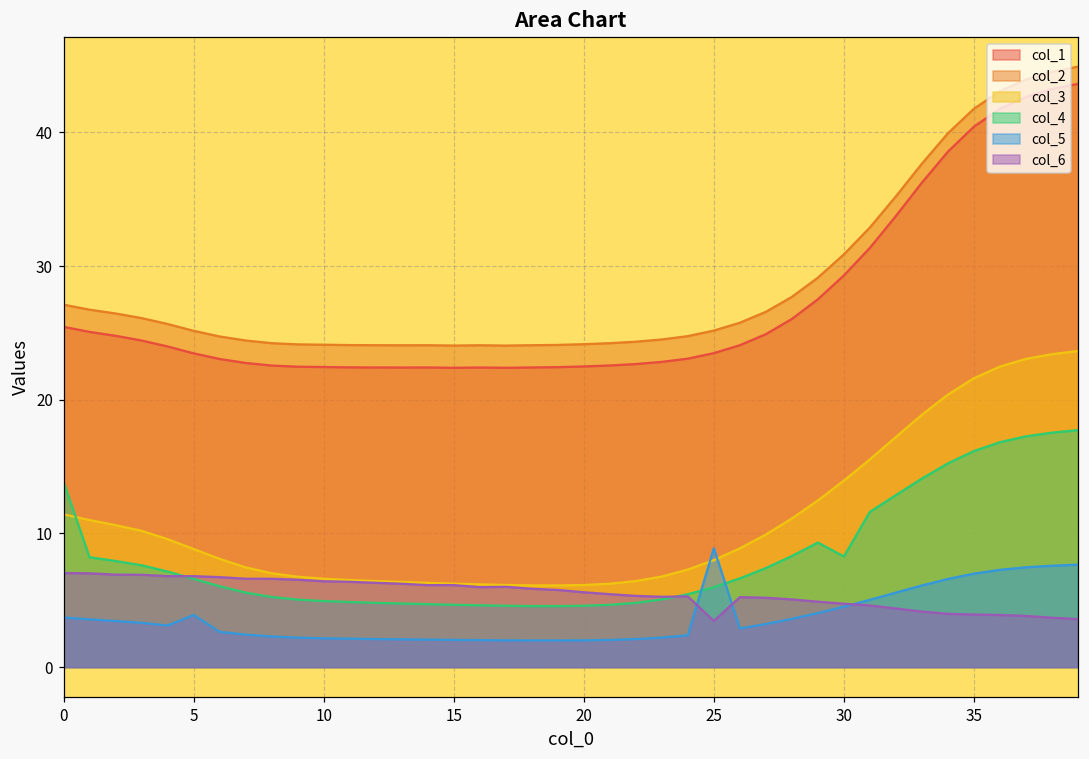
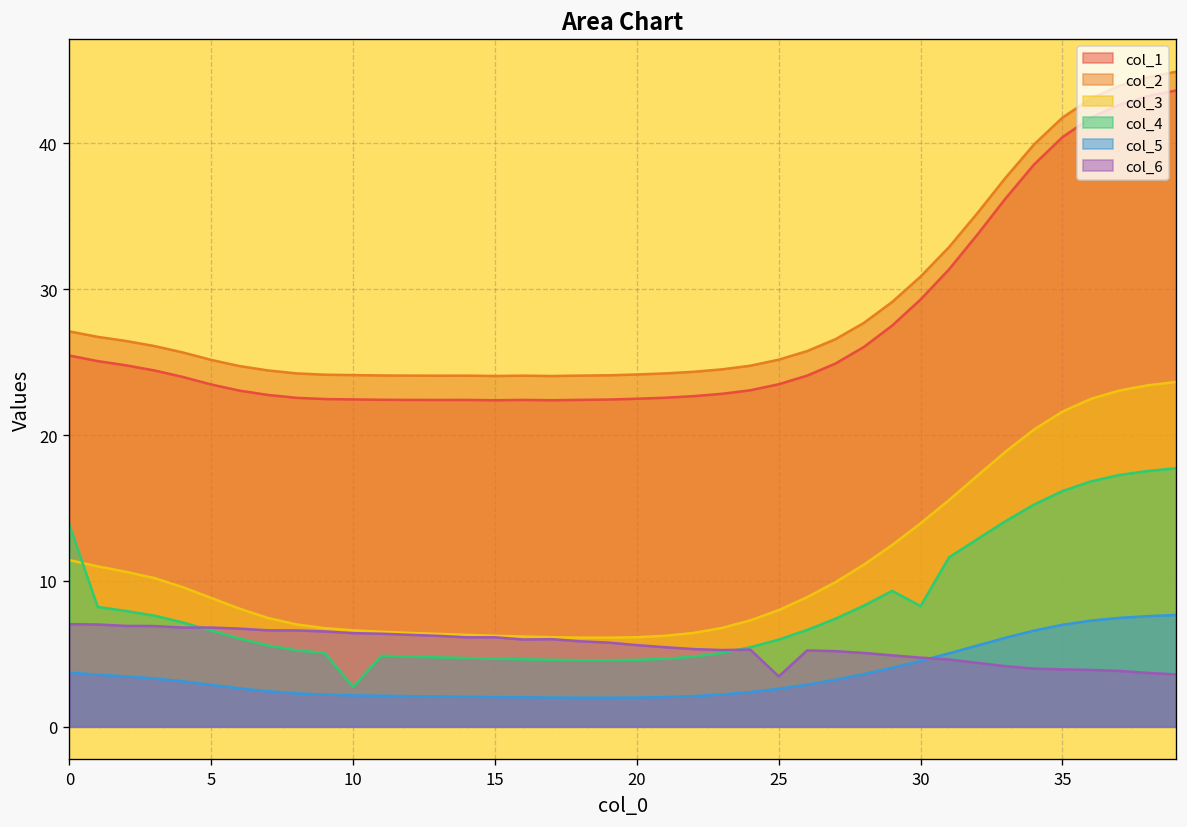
  {
    "col_4": {
      "0": 13.8,
-     "10": 4.9,
+     "10": 2.7,
      "15": 4.7,
      "20": 4.6,
      "25": 6.0,
      "30": 8.3,
      "35": 16.2
    },
    "col_5": {
      "0": 3.7,
-     "5": 3.9,
+     "5": 2.9,
      "10": 2.2,
      "15": 2.0,
      "20": 2.0,
-     "25": 8.9,
+     "25": 2.6,
      "30": 4.5,
      "35": 7.0
    },
    "col_6": {
      "0": 7.0,
      "20": 5.6,
      "25": 3.5,
      "30": 4.7,
      "35": 3.9
    }
  }
